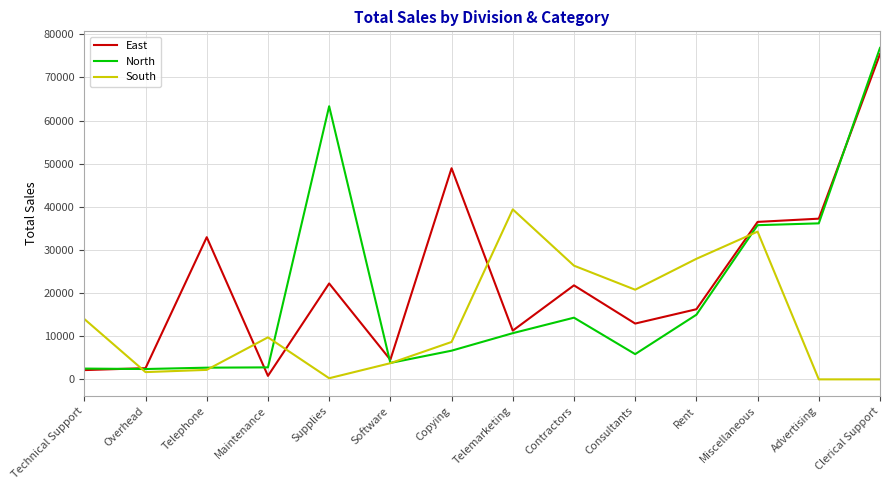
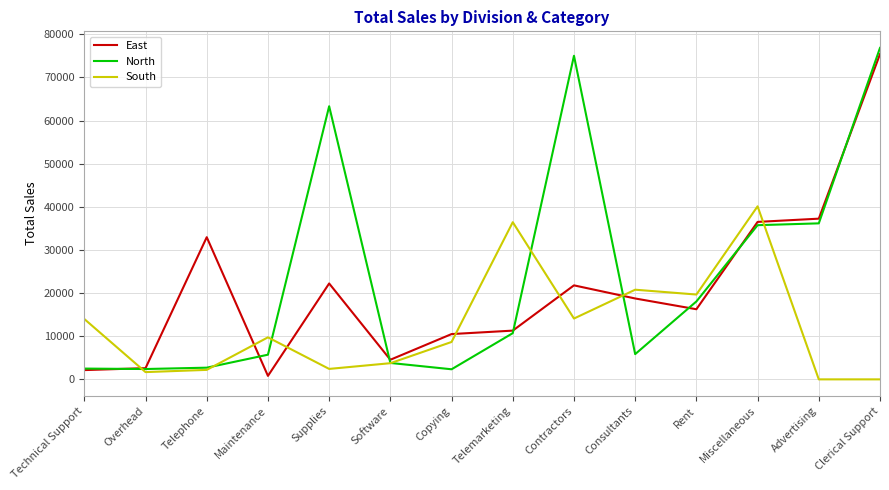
  {
    "East": {
      "Telephone": 33000,
      "Maintenance": 1000,
      "Supplies": 22000,
      "Software": 5000,
-     "Copying": 49000,
+     "Copying": 11000,
      "Telemarketing": 11000,
      "Contractors": 22000,
-     "Consultants": 13000,
+     "Consultants": 19000,
      "Rent": 16000,
      "Miscellaneous": 37000,
      "Advertising": 37000,
      "Clerical Support": 75000
    },
    "North": {
-     "Maintenance": 3000,
+     "Maintenance": 6000,
      "Supplies": 63000,
-     "Copying": 7000,
+     "Copying": 2000,
      "Telemarketing": 11000,
-     "Contractors": 14000,
+     "Contractors": 75000,
      "Consultants": 6000,
-     "Rent": 15000,
+     "Rent": 18000,
      "Miscellaneous": 36000,
      "Advertising": 36000,
      "Clerical Support": 77000
    },
    "South": {
      "Technical Support": 14000,
      "Overhead": 2000,
      "Maintenance": 10000,
-     "Supplies": 0,
+     "Supplies": 2000,
      "Copying": 9000,
-     "Telemarketing": 39000,
-     "Contractors": 26000,
+     "Telemarketing": 36000,
+     "Contractors": 14000,
      "Consultants": 21000,
-     "Rent": 28000,
-     "Miscellaneous": 34000,
+     "Rent": 20000,
+     "Miscellaneous": 40000,
      "Advertising": 0,
      "Clerical Support": 0
    }
  }
